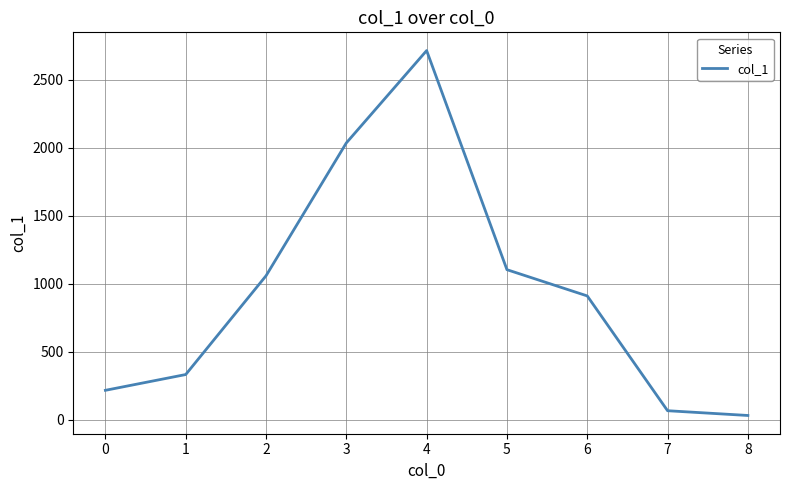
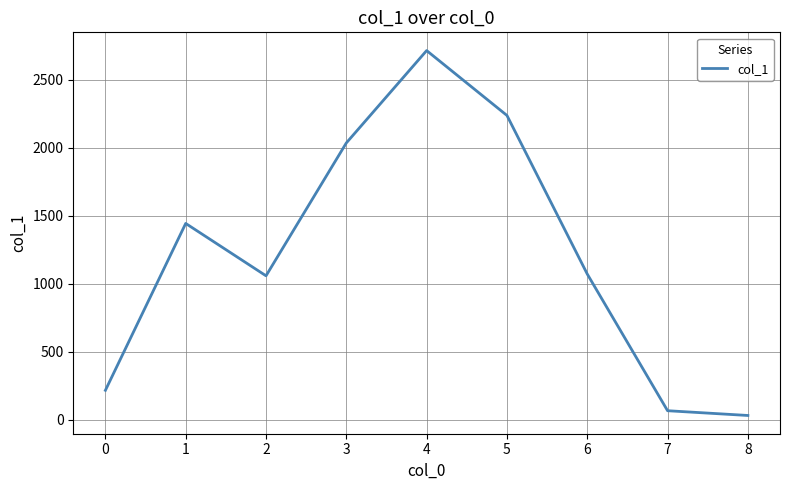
  {
    "0": 220,
-   "1": 330,
+   "1": 1440,
    "2": 1060,
    "3": 2030,
    "4": 2710,
-   "5": 1100,
-   "6": 910,
+   "5": 2240,
+   "6": 1070,
    "7": 70,
    "8": 30
  }
